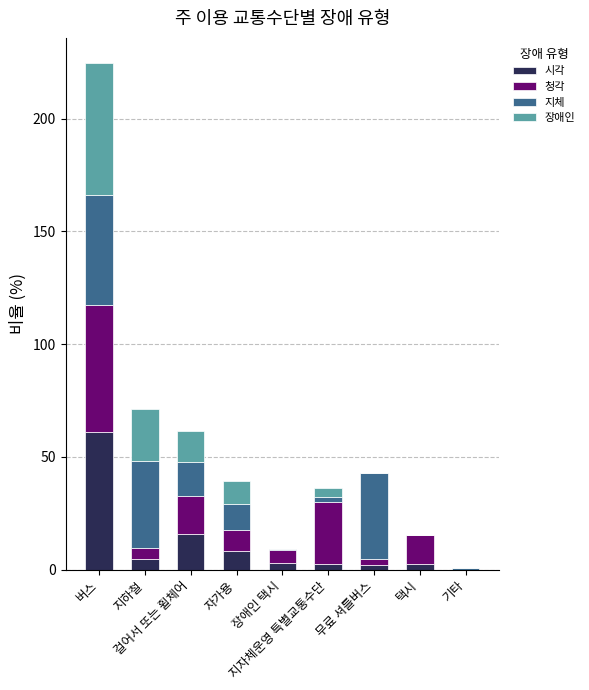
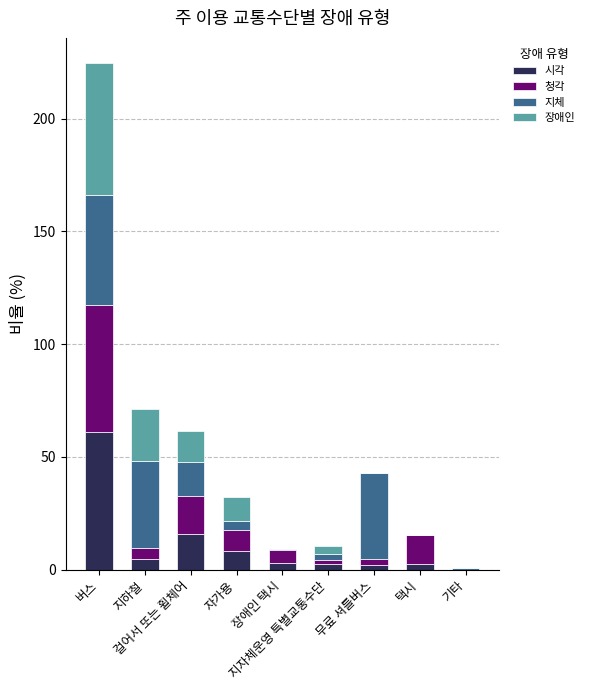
  {
    "시각": {
      "버스": 61,
      "지하철": 5,
      "걸어서 또는 휠체어": 16,
      "자가용": 8,
      "장애인 택시": 3,
      "지자체운영 특별교통수단": 3,
      "무료 셔틀버스": 2,
      "택시": 3,
      "기타": 0
    },
    "청각": {
      "버스": 56,
      "지하철": 5,
      "걸어서 또는 휠체어": 17,
      "자가용": 10,
      "장애인 택시": 6,
-     "지자체운영 특별교통수단": 27,
+     "지자체운영 특별교통수단": 2,
      "무료 셔틀버스": 3,
      "택시": 13,
      "기타": 0
    },
    "지체": {
      "버스": 49,
      "지하철": 39,
      "걸어서 또는 휠체어": 15,
-     "자가용": 11,
+     "자가용": 4,
      "지자체운영 특별교통수단": 2,
      "무료 셔틀버스": 38,
      "택시": 0
    },
    "장애인": {
      "버스": 59,
      "지하철": 23,
      "걸어서 또는 휠체어": 13,
      "자가용": 11,
      "장애인 택시": 0,
      "지자체운영 특별교통수단": 4,
      "무료 셔틀버스": 0,
      "택시": 0,
      "기타": 0
    }
  }
